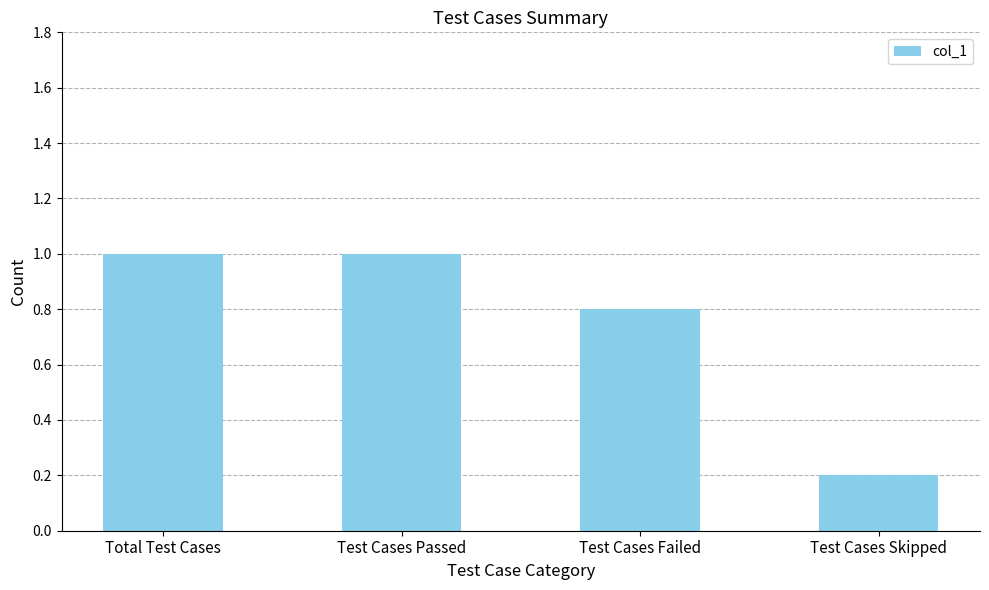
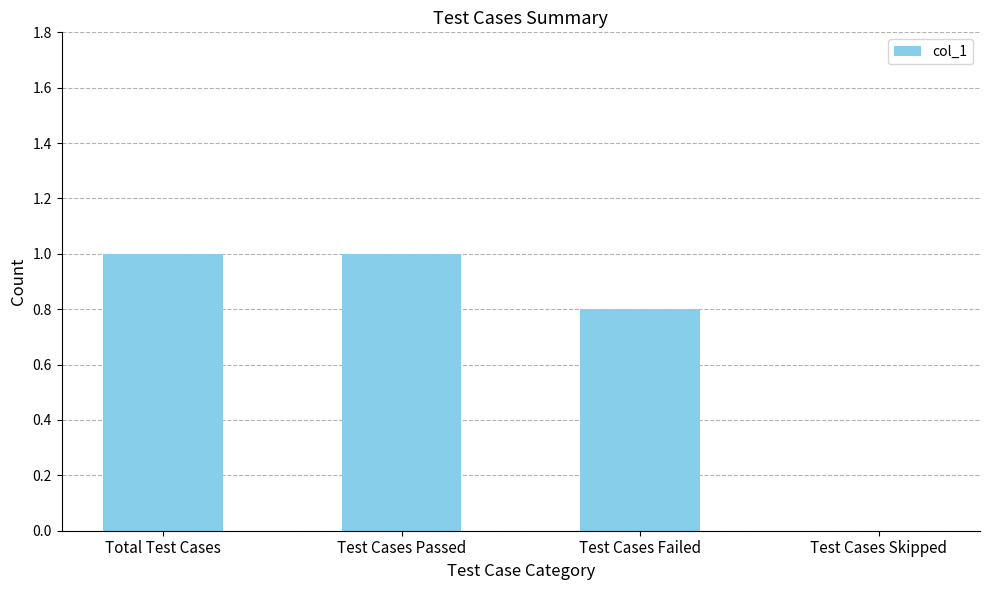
  {
    "Total Test Cases": 1.0,
    "Test Cases Passed": 1.0,
    "Test Cases Failed": 0.8,
-   "Test Cases Skipped": 0.2
+   "Test Cases Skipped": 0.0
  }
